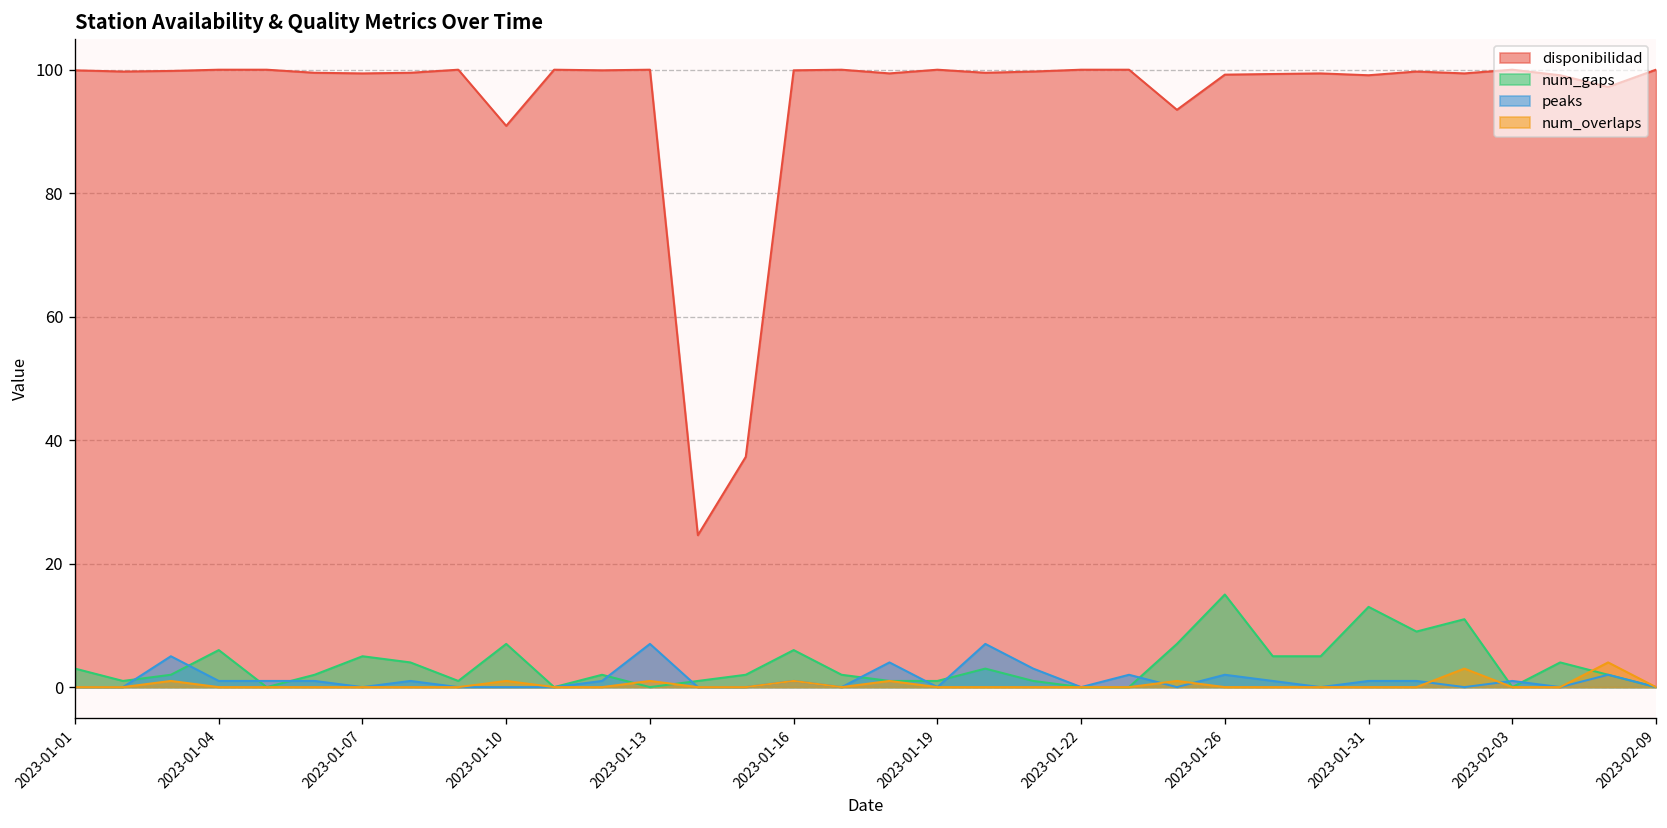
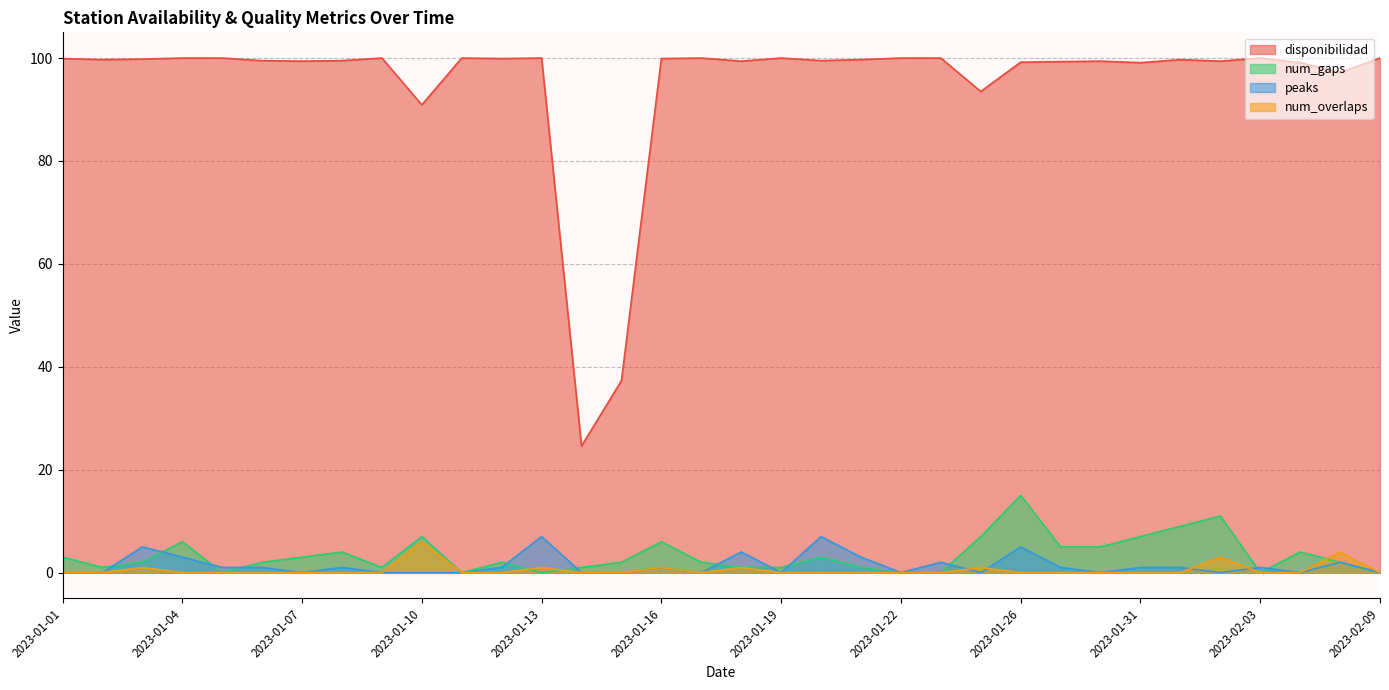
  {
    "disponibilidad": {
      "2023-01-01": 100,
      "2023-01-04": 100,
      "2023-01-07": 99,
      "2023-01-10": 91,
      "2023-01-13": 100,
      "2023-01-16": 100,
      "2023-01-19": 100,
      "2023-01-22": 100,
      "2023-01-26": 99,
      "2023-01-31": 99,
      "2023-02-09": 100
    },
    "num_gaps": {
      "2023-01-01": 3,
      "2023-01-04": 6,
-     "2023-01-07": 5,
+     "2023-01-07": 3,
      "2023-01-10": 7,
      "2023-01-13": 0,
      "2023-01-16": 6,
      "2023-01-19": 1,
      "2023-01-26": 15,
-     "2023-01-31": 13
+     "2023-01-31": 7
    },
    "peaks": {
-     "2023-01-04": 1,
+     "2023-01-04": 3,
      "2023-01-10": 0,
      "2023-01-13": 7,
-     "2023-01-26": 2,
+     "2023-01-26": 5,
      "2023-01-31": 1,
      "2023-02-03": 1
    },
    "num_overlaps": {
      "2023-01-04": 0,
-     "2023-01-10": 1,
+     "2023-01-10": 6,
      "2023-01-13": 1,
      "2023-01-26": 0,
      "2023-01-31": 0
    }
  }
